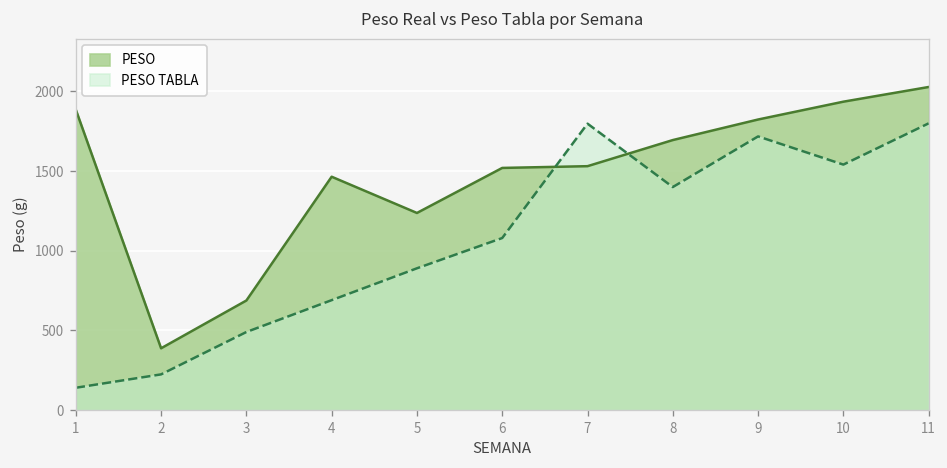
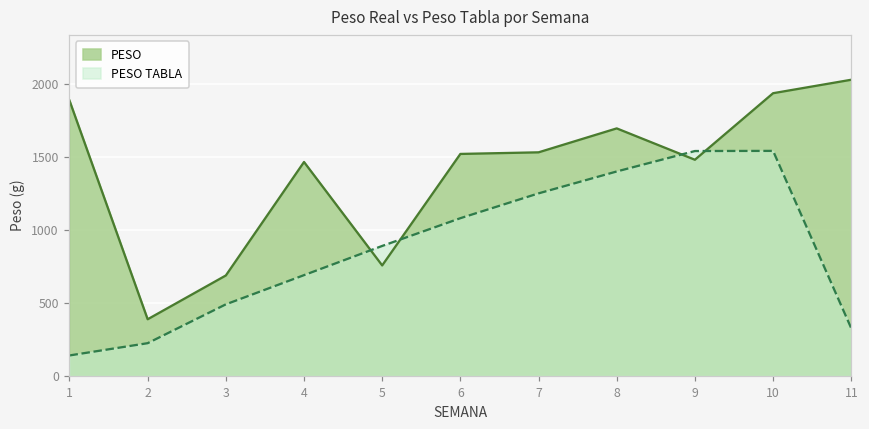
  {
    "PESO": {
      "1": 1890,
      "2": 390,
      "3": 690,
      "4": 1460,
-     "5": 1240,
+     "5": 760,
      "6": 1520,
      "7": 1530,
      "8": 1700,
-     "9": 1820,
+     "9": 1480,
      "10": 1940,
      "11": 2030
    },
    "PESO TABLA": {
      "1": 140,
      "2": 220,
      "3": 490,
      "4": 690,
      "5": 890,
      "6": 1080,
-     "7": 1800,
+     "7": 1250,
      "8": 1400,
-     "9": 1720,
+     "9": 1540,
      "10": 1540,
-     "11": 1800
+     "11": 330
    }
  }
